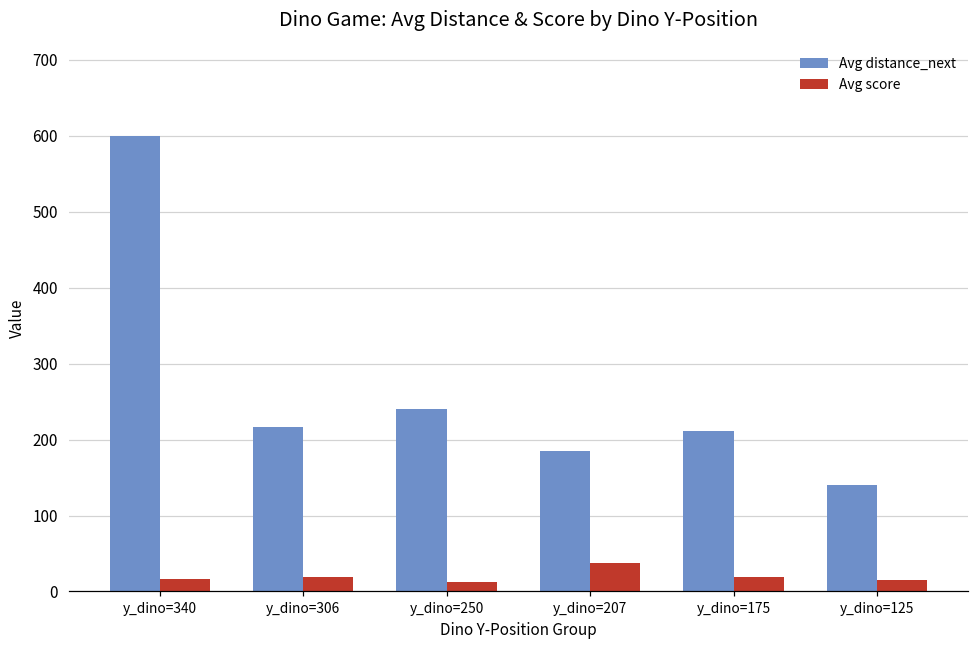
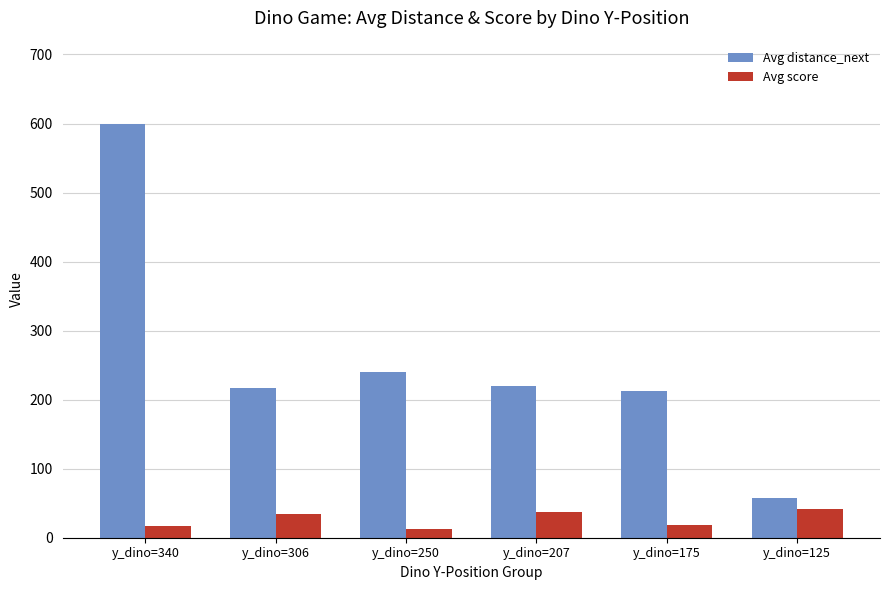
  {
    "Avg distance_next": {
      "y_dino=340": 600,
      "y_dino=306": 220,
      "y_dino=250": 240,
-     "y_dino=207": 190,
+     "y_dino=207": 220,
      "y_dino=175": 210,
-     "y_dino=125": 140
+     "y_dino=125": 60
    },
    "Avg score": {
      "y_dino=340": 20,
-     "y_dino=306": 20,
+     "y_dino=306": 40,
      "y_dino=250": 10,
      "y_dino=207": 40,
      "y_dino=175": 20,
-     "y_dino=125": 20
+     "y_dino=125": 40
    }
  }
